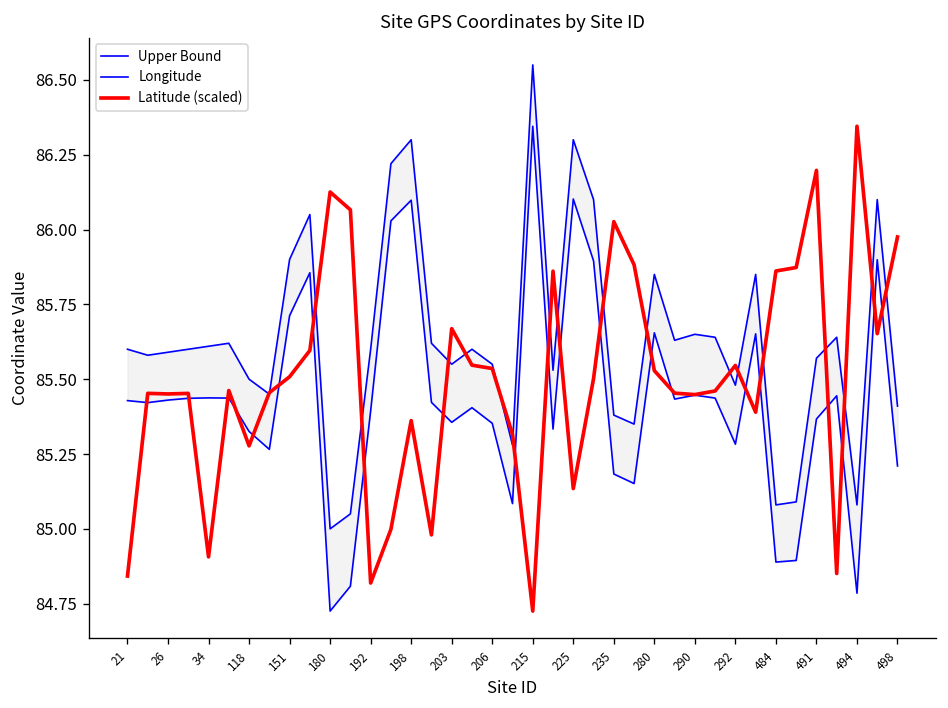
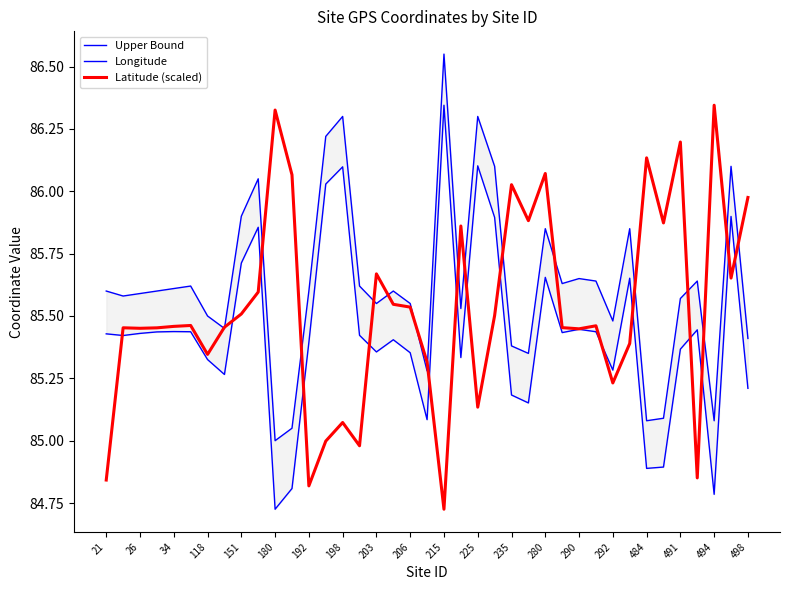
  {
    "Latitude (scaled)": {
      "21": 84.84,
      "26": 85.45,
-     "34": 84.91,
-     "118": 85.28,
+     "34": 85.46,
+     "118": 85.35,
      "151": 85.51,
-     "180": 86.13,
+     "180": 86.33,
      "192": 84.82,
-     "198": 85.36,
+     "198": 85.07,
      "203": 85.67,
      "206": 85.54,
      "215": 84.73,
      "225": 85.13,
      "235": 86.03,
-     "280": 85.53,
-     "292": 85.55,
-     "484": 85.86,
+     "280": 86.07,
+     "292": 85.23,
+     "484": 86.13,
      "491": 86.20,
      "494": 86.35,
      "498": 85.98
    }
  }
